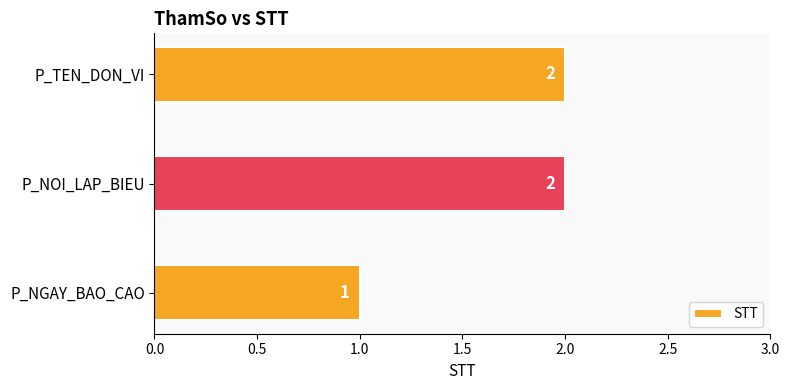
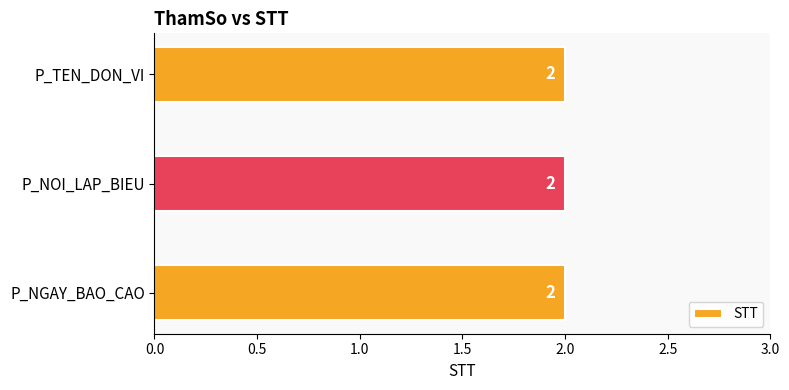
  {
    "P_TEN_DON_VI": 2,
    "P_NOI_LAP_BIEU": 2,
-   "P_NGAY_BAO_CAO": 1
+   "P_NGAY_BAO_CAO": 2
  }
